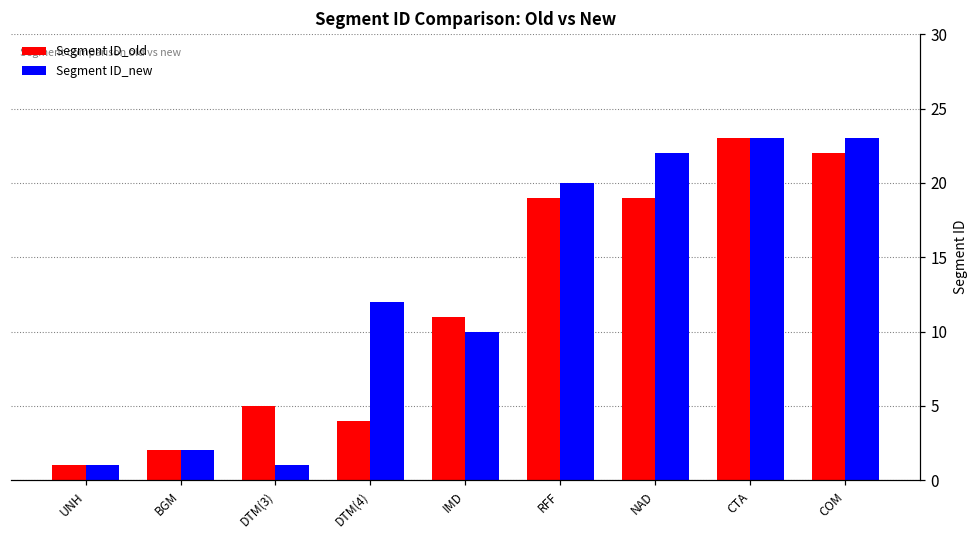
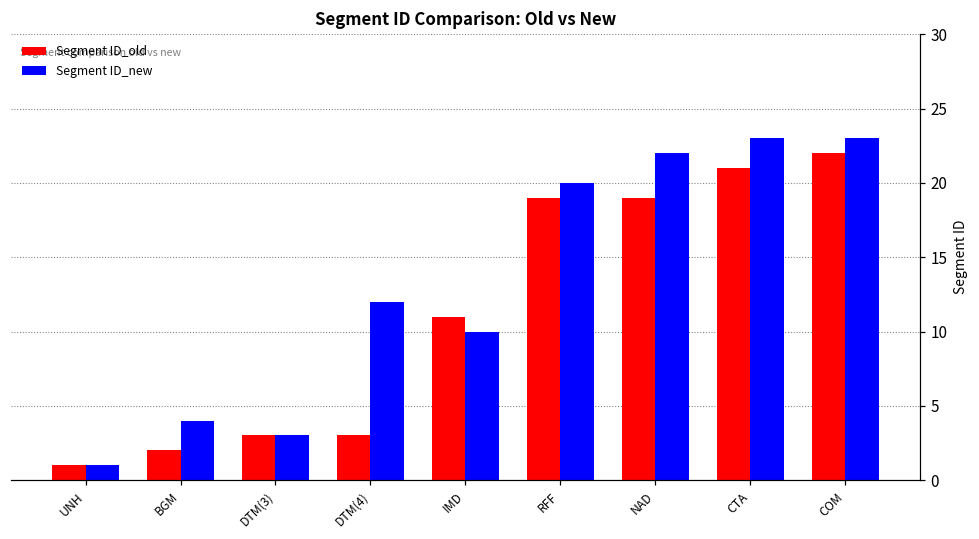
  {
    "Segment ID_old": {
      "UNH": 1,
      "BGM": 2,
-     "DTM(3)": 5,
-     "DTM(4)": 4,
+     "DTM(3)": 3,
+     "DTM(4)": 3,
      "IMD": 11,
      "RFF": 19,
      "NAD": 19,
-     "CTA": 23,
+     "CTA": 21,
      "COM": 22
    },
    "Segment ID_new": {
      "UNH": 1,
-     "BGM": 2,
-     "DTM(3)": 1,
+     "BGM": 4,
+     "DTM(3)": 3,
      "DTM(4)": 12,
      "IMD": 10,
      "RFF": 20,
      "NAD": 22,
      "CTA": 23,
      "COM": 23
    }
  }
